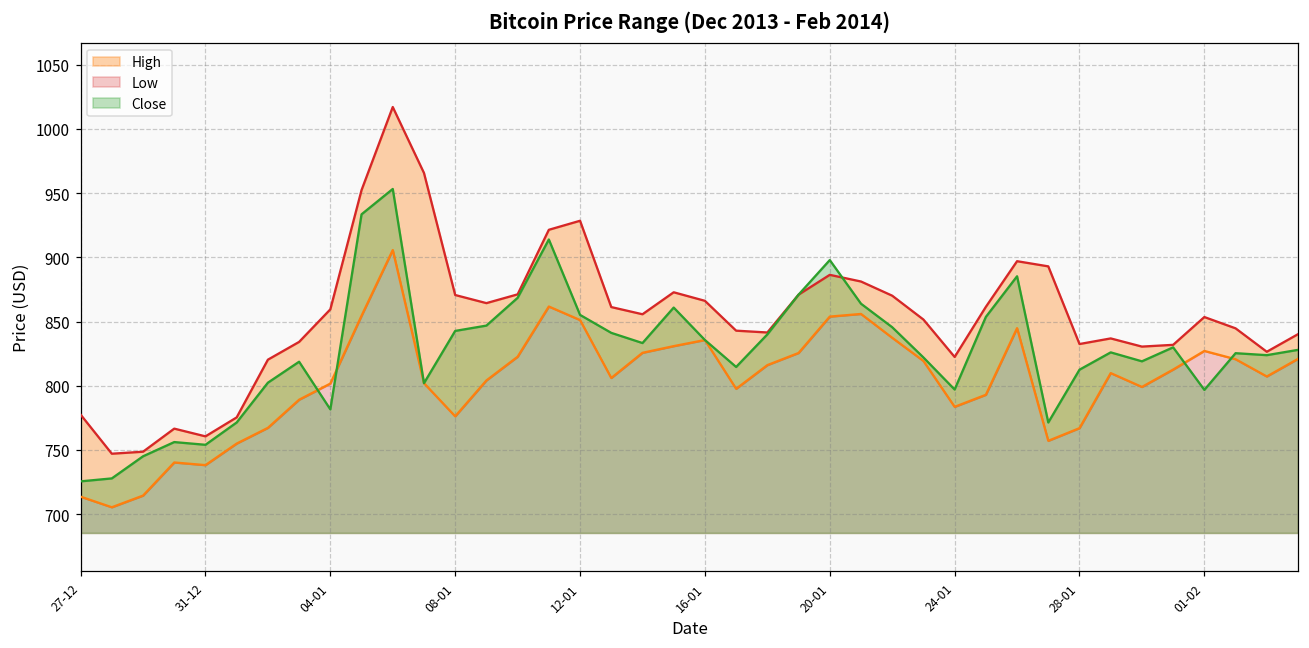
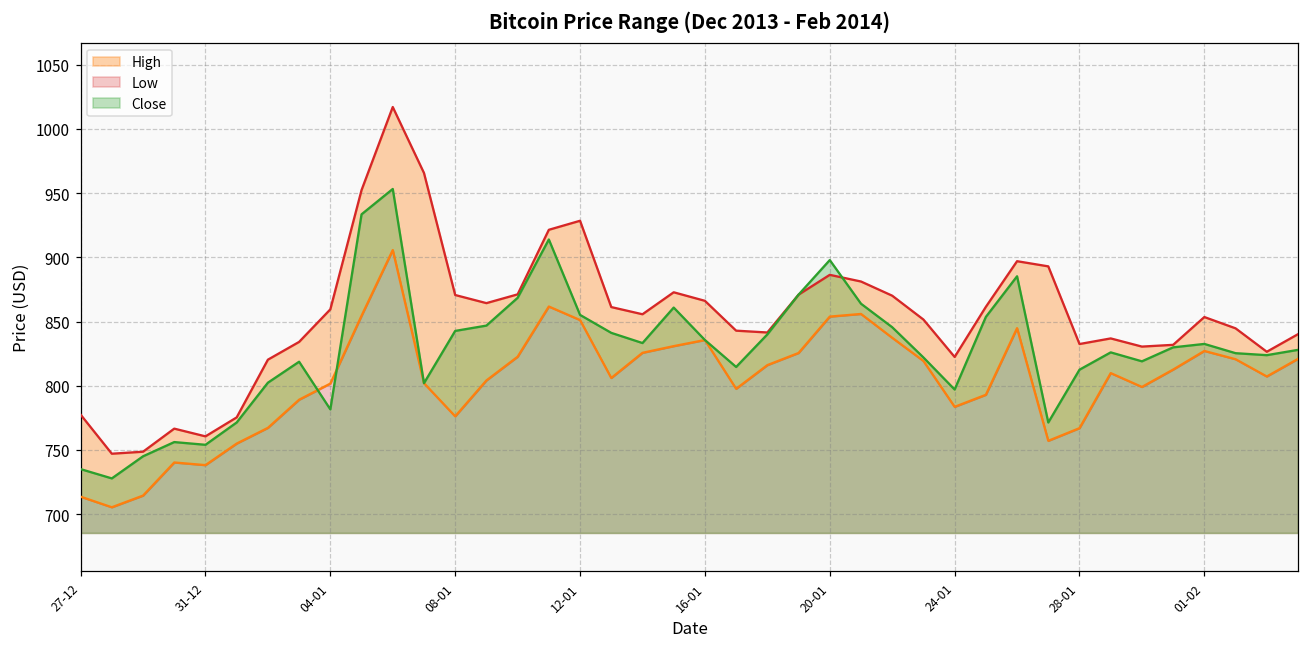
  {
    "Close": {
-     "27-12": 726,
+     "27-12": 735,
      "31-12": 754,
      "04-01": 782,
      "08-01": 843,
      "12-01": 855,
      "20-01": 898,
      "24-01": 797,
      "28-01": 813,
-     "01-02": 797
+     "01-02": 833
    }
  }
